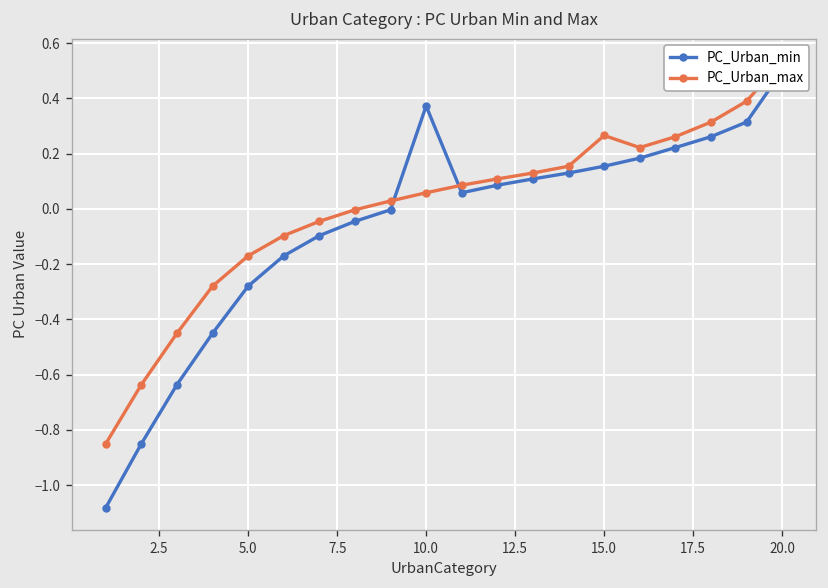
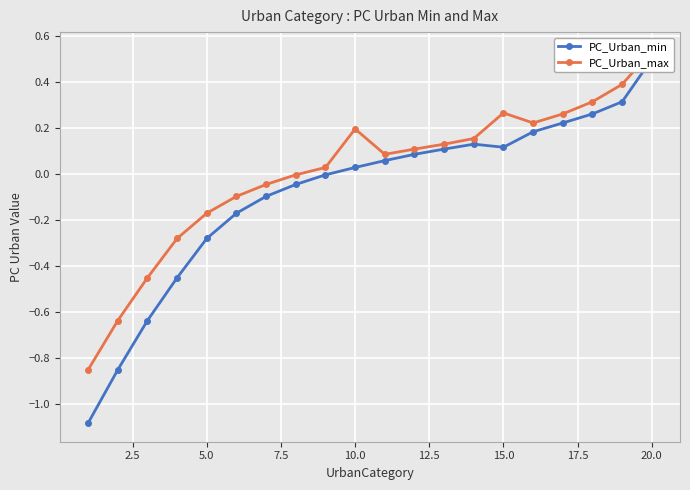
  {
    "PC_Urban_min": {
      "5.0": -0.28,
-     "10.0": 0.37,
-     "15.0": 0.15
+     "10.0": 0.03,
+     "15.0": 0.12
    },
    "PC_Urban_max": {
      "5.0": -0.17,
-     "10.0": 0.06,
+     "10.0": 0.20,
      "15.0": 0.27
    }
  }
